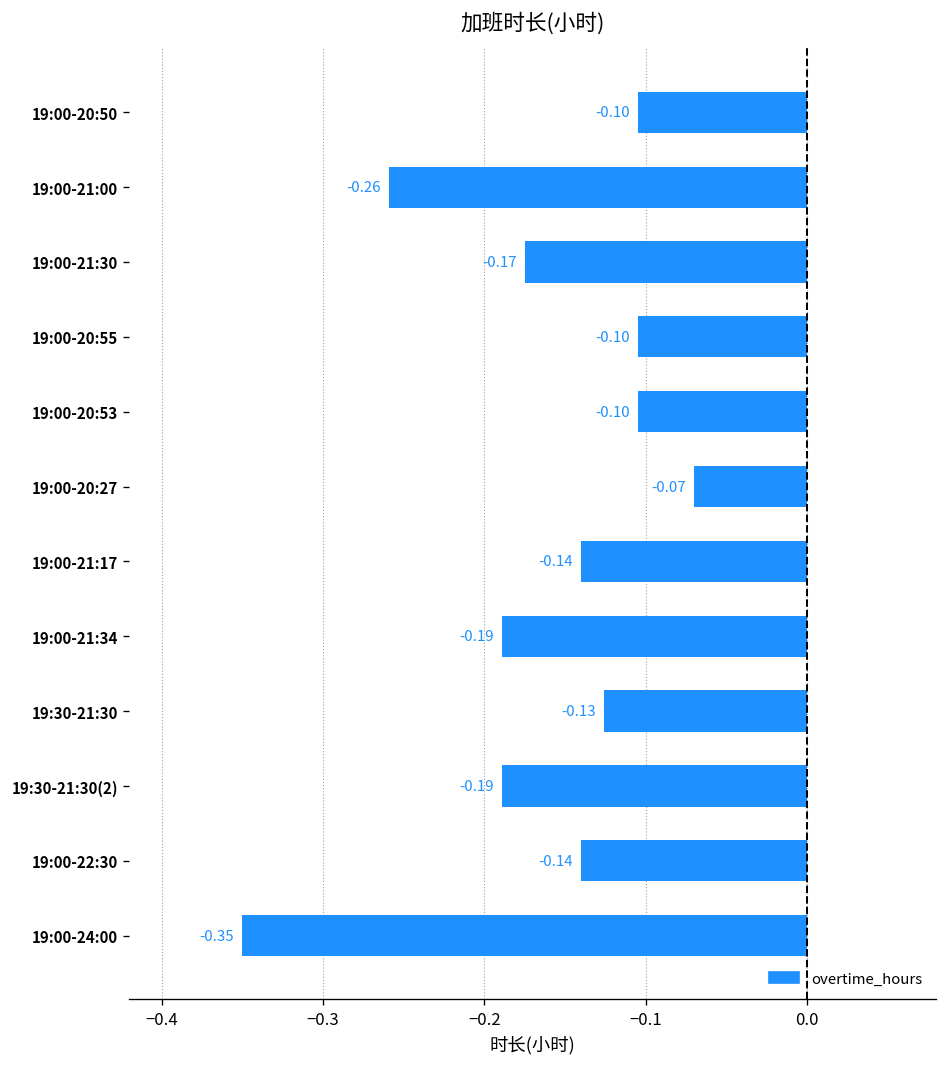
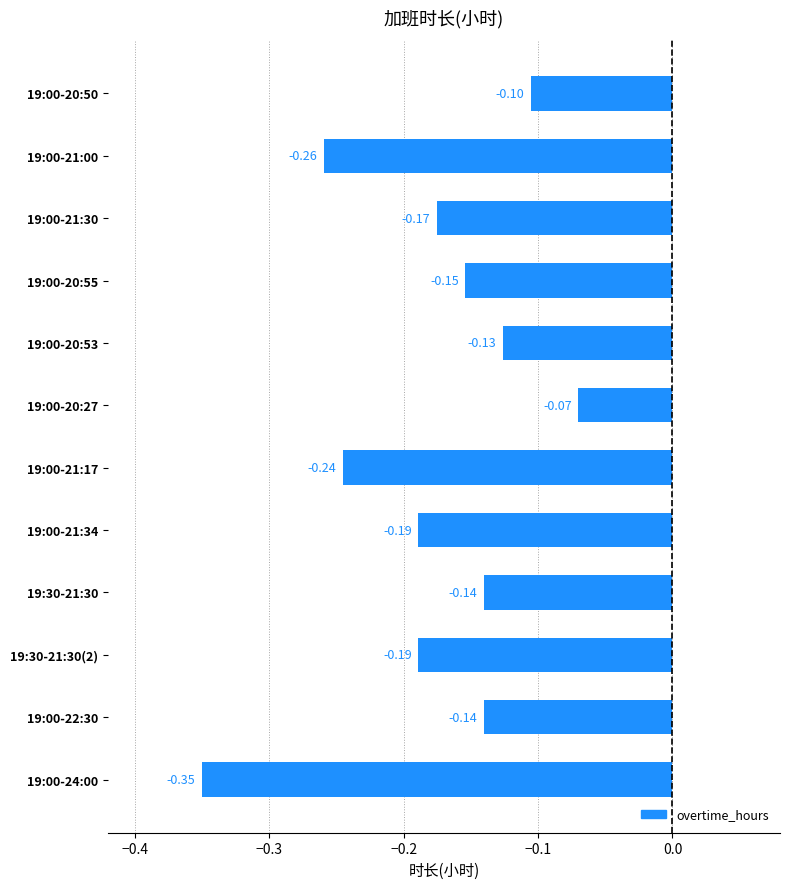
  {
    "19:00-20:50": -0.10,
    "19:00-21:00": -0.26,
    "19:00-21:30": -0.17,
-   "19:00-20:55": -0.10,
-   "19:00-20:53": -0.10,
+   "19:00-20:55": -0.15,
+   "19:00-20:53": -0.13,
    "19:00-20:27": -0.07,
-   "19:00-21:17": -0.14,
+   "19:00-21:17": -0.24,
    "19:00-21:34": -0.19,
-   "19:30-21:30": -0.13,
+   "19:30-21:30": -0.14,
    "19:30-21:30(2)": -0.19,
    "19:00-22:30": -0.14,
    "19:00-24:00": -0.35
  }
